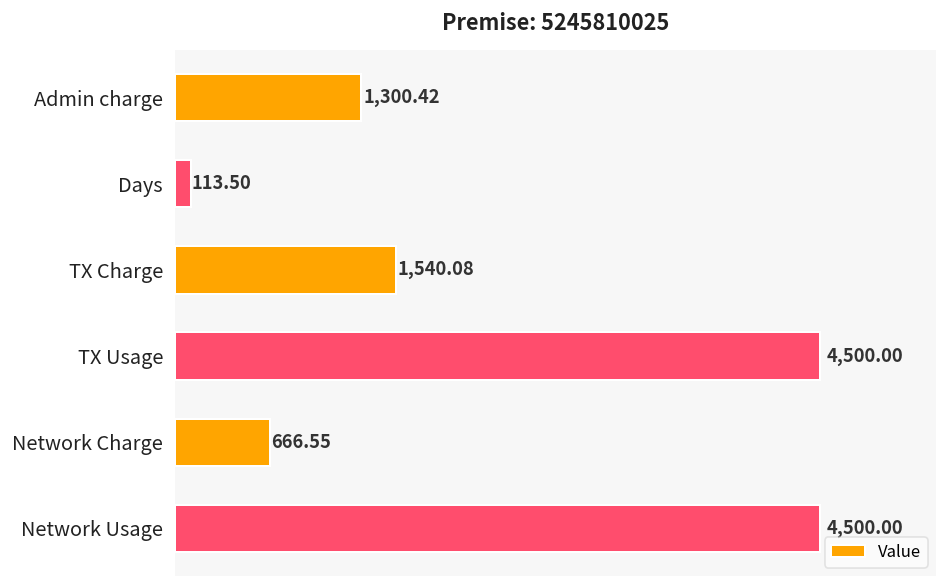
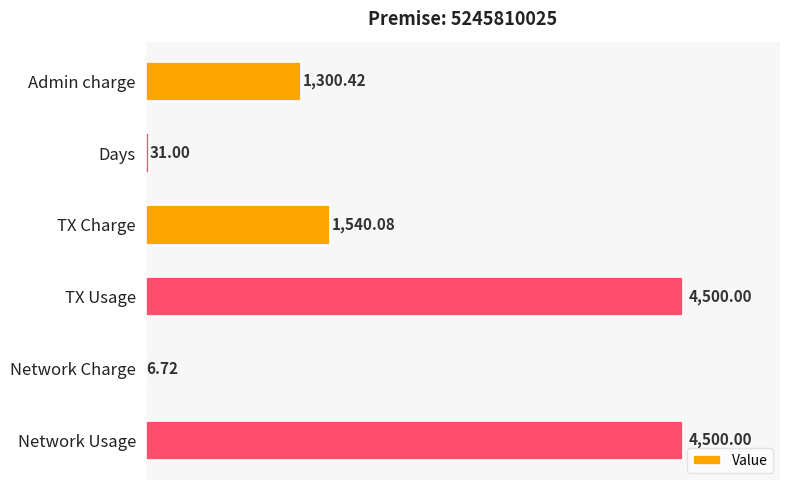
  {
    "Admin charge": "1,300.42",
-   "Days": "113.50",
+   "Days": "31.00",
    "TX Charge": "1,540.08",
    "TX Usage": "4,500.00",
-   "Network Charge": "666.55"
+   "Network Charge": "6.72"
  }
